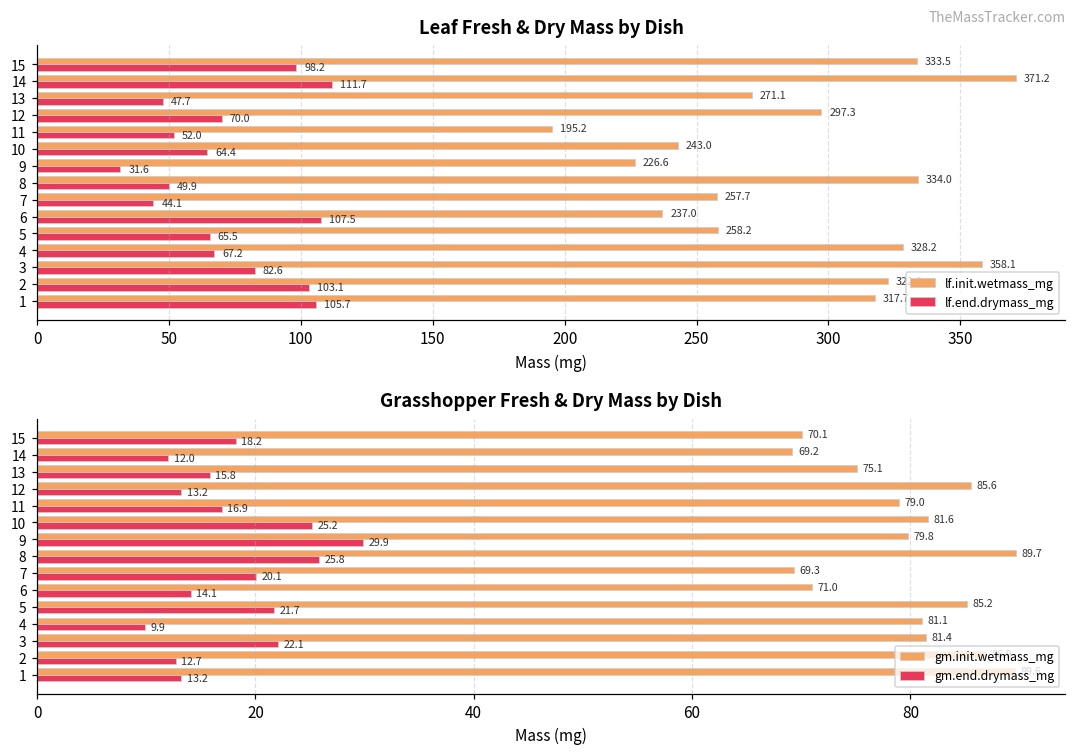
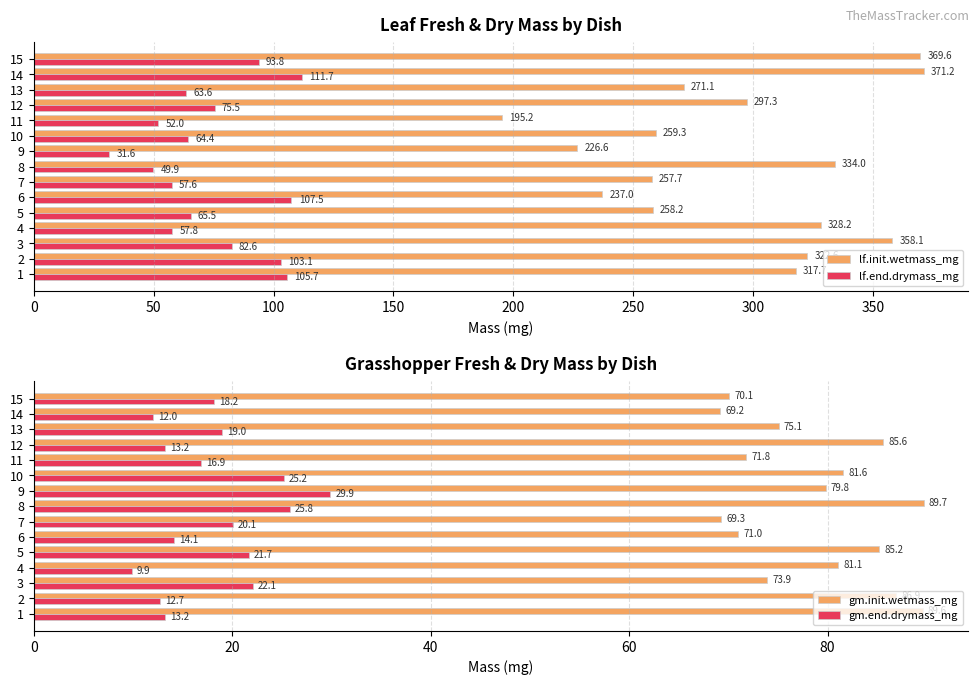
  {
    "Leaf Fresh & Dry Mass by Dish": {
      "lf.init.wetmass_mg": {
-       "15": 333.5,
+       "15": 369.6,
        "14": 371.2,
        "13": 271.1,
        "12": 297.3,
        "11": 195.2,
-       "10": 243.0,
+       "10": 259.3,
        "9": 226.6,
        "8": 334.0,
        "7": 257.7,
        "6": 237.0,
        "5": 258.2,
        "4": 328.2,
        "3": 358.1
      },
      "lf.end.drymass_mg": {
-       "15": 98.2,
+       "15": 93.8,
        "14": 111.7,
-       "13": 47.7,
-       "12": 70.0,
+       "13": 63.6,
+       "12": 75.5,
        "11": 52.0,
        "10": 64.4,
        "9": 31.6,
        "8": 49.9,
-       "7": 44.1,
+       "7": 57.6,
        "6": 107.5,
        "5": 65.5,
-       "4": 67.2,
+       "4": 57.8,
        "3": 82.6,
        "2": 103.1,
        "1": 105.7
      }
    },
    "Grasshopper Fresh & Dry Mass by Dish": {
      "gm.init.wetmass_mg": {
        "15": 70.1,
        "14": 69.2,
        "13": 75.1,
        "12": 85.6,
-       "11": 79.0,
+       "11": 71.8,
        "10": 81.6,
        "9": 79.8,
        "8": 89.7,
        "7": 69.3,
        "6": 71.0,
        "5": 85.2,
        "4": 81.1,
-       "3": 81.4
+       "3": 73.9
      },
      "gm.end.drymass_mg": {
        "15": 18.2,
        "14": 12.0,
-       "13": 15.8,
+       "13": 19.0,
        "12": 13.2,
        "11": 16.9,
        "10": 25.2,
        "9": 29.9,
        "8": 25.8,
        "7": 20.1,
        "6": 14.1,
        "5": 21.7,
        "4": 9.9,
        "3": 22.1,
        "2": 12.7,
        "1": 13.2
      }
    }
  }
